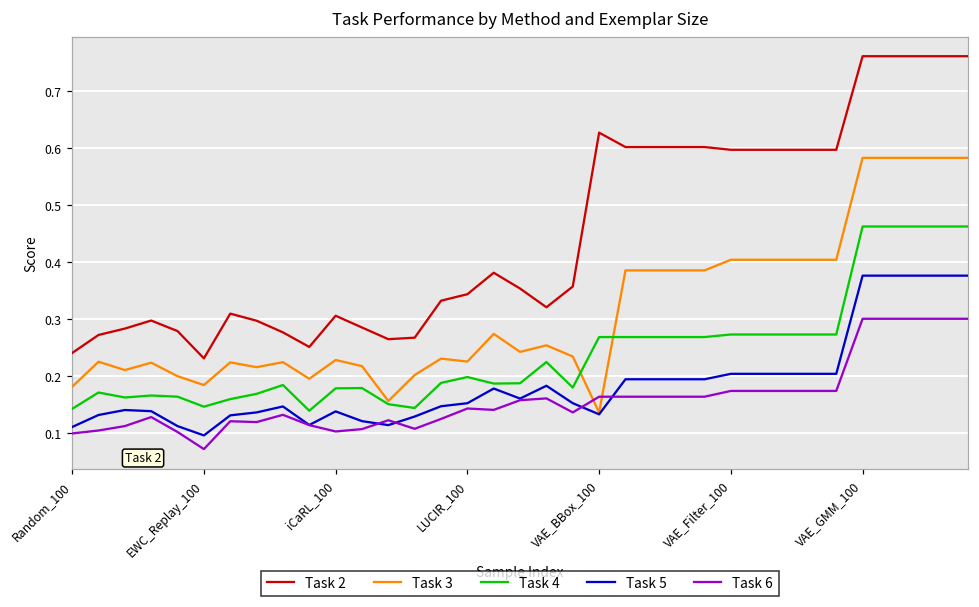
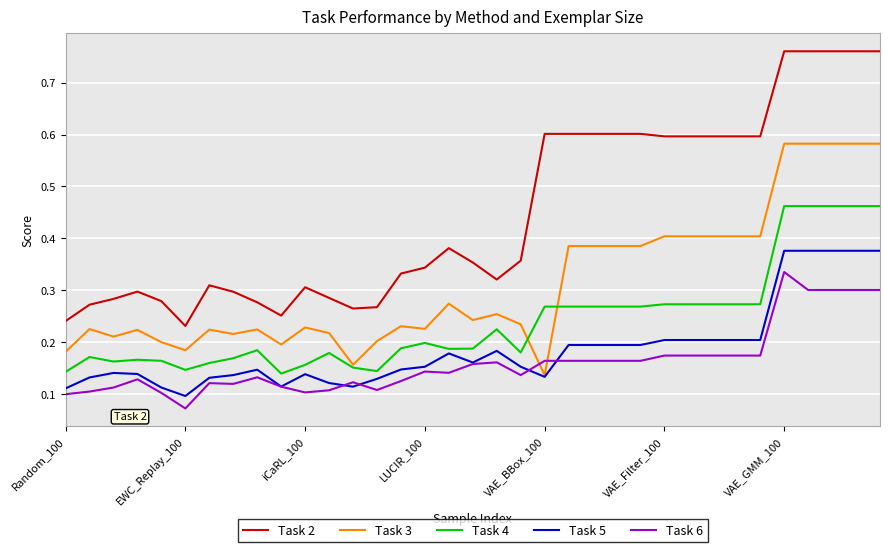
  {
    "Task 2": {
      "Random_100": 0.24,
      "EWC_Replay_100": 0.23,
      "iCaRL_100": 0.31,
      "LUCIR_100": 0.34,
-     "VAE_BBox_100": 0.63,
+     "VAE_BBox_100": 0.60,
      "VAE_Filter_100": 0.60,
      "VAE_GMM_100": 0.76
    },
    "Task 3": {
      "Random_100": 0.18,
      "EWC_Replay_100": 0.18,
      "iCaRL_100": 0.23,
      "LUCIR_100": 0.23,
      "VAE_Filter_100": 0.40,
      "VAE_GMM_100": 0.58
    },
    "Task 4": {
      "Random_100": 0.14,
      "EWC_Replay_100": 0.15,
-     "iCaRL_100": 0.18,
+     "iCaRL_100": 0.16,
      "LUCIR_100": 0.20,
      "VAE_BBox_100": 0.27,
      "VAE_Filter_100": 0.27,
      "VAE_GMM_100": 0.46
    },
    "Task 5": {
      "Random_100": 0.11,
      "EWC_Replay_100": 0.10,
      "iCaRL_100": 0.14,
      "LUCIR_100": 0.15,
      "VAE_Filter_100": 0.20,
      "VAE_GMM_100": 0.38
    },
    "Task 6": {
      "Random_100": 0.10,
      "EWC_Replay_100": 0.07,
      "iCaRL_100": 0.10,
      "LUCIR_100": 0.14,
      "VAE_BBox_100": 0.16,
      "VAE_Filter_100": 0.17,
-     "VAE_GMM_100": 0.30
+     "VAE_GMM_100": 0.33
    }
  }
